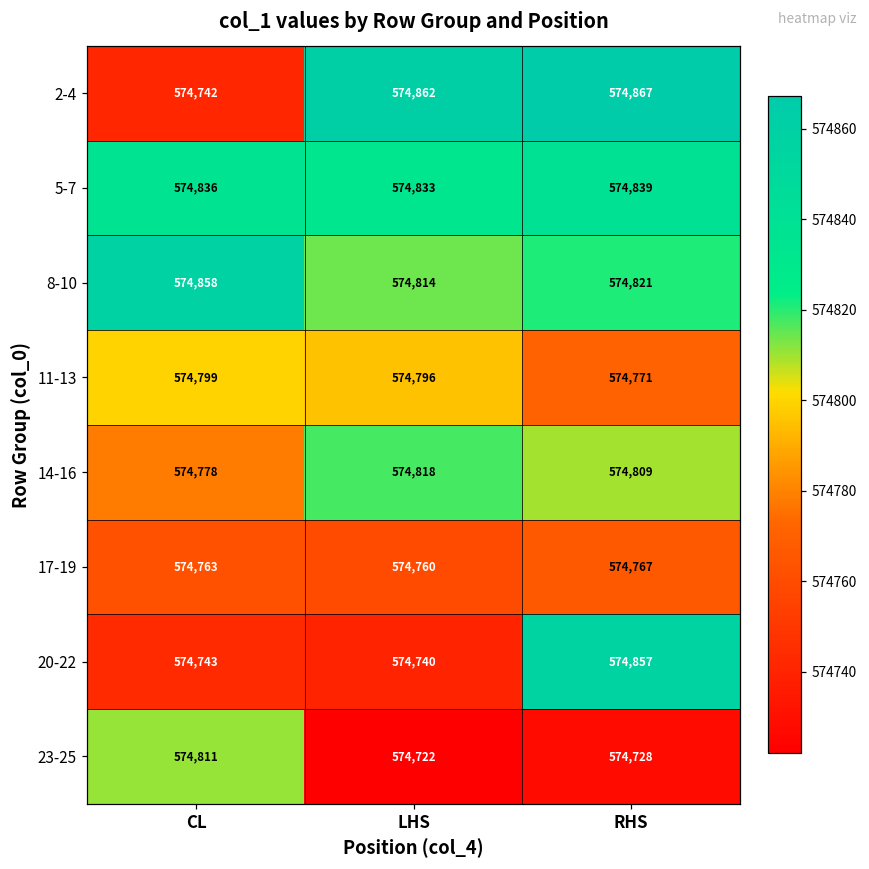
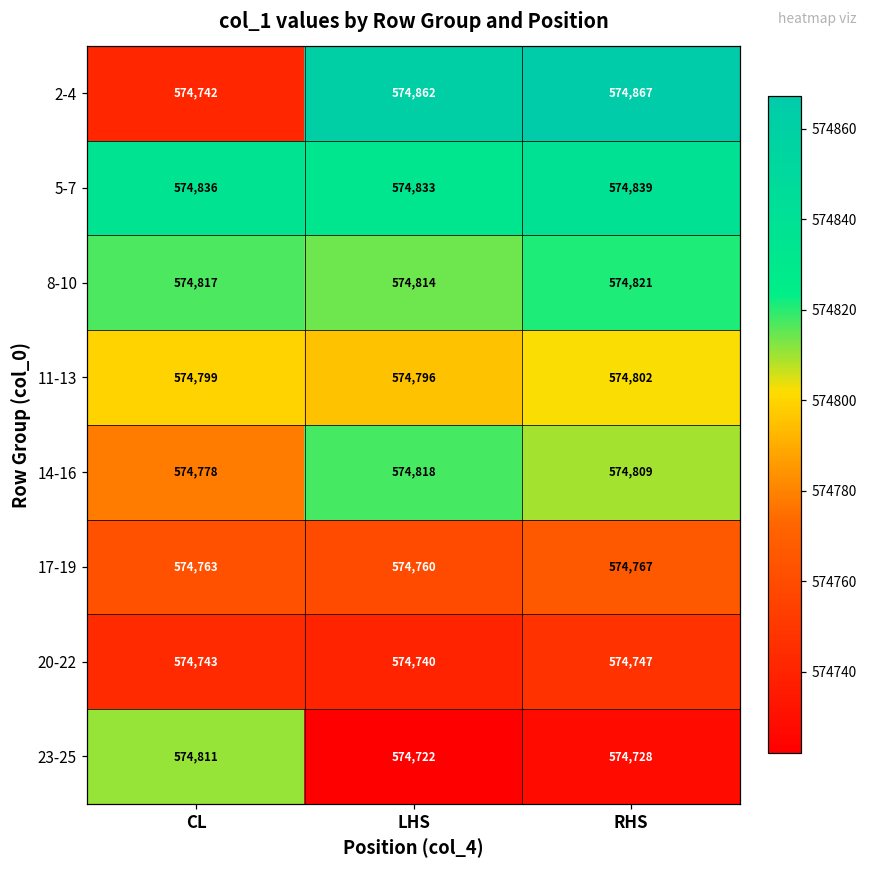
  {
    "2-4": {
      "CL": "574,742",
      "LHS": "574,862",
      "RHS": "574,867"
    },
    "5-7": {
      "CL": "574,836",
      "LHS": "574,833",
      "RHS": "574,839"
    },
    "8-10": {
-     "CL": "574,858",
+     "CL": "574,817",
      "LHS": "574,814",
      "RHS": "574,821"
    },
    "11-13": {
      "CL": "574,799",
      "LHS": "574,796",
-     "RHS": "574,771"
+     "RHS": "574,802"
    },
    "14-16": {
      "CL": "574,778",
      "LHS": "574,818",
      "RHS": "574,809"
    },
    "17-19": {
      "CL": "574,763",
      "LHS": "574,760",
      "RHS": "574,767"
    },
    "20-22": {
      "CL": "574,743",
      "LHS": "574,740",
-     "RHS": "574,857"
+     "RHS": "574,747"
    },
    "23-25": {
      "CL": "574,811",
      "LHS": "574,722",
      "RHS": "574,728"
    }
  }
